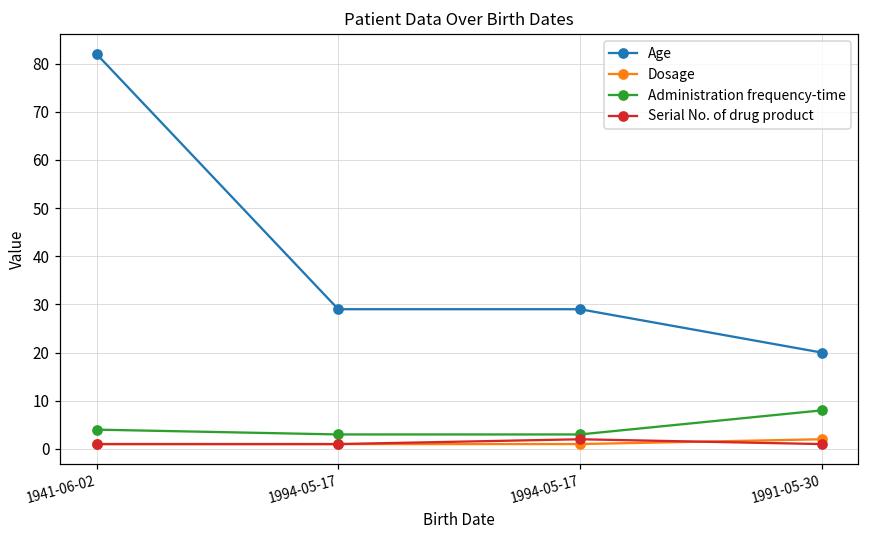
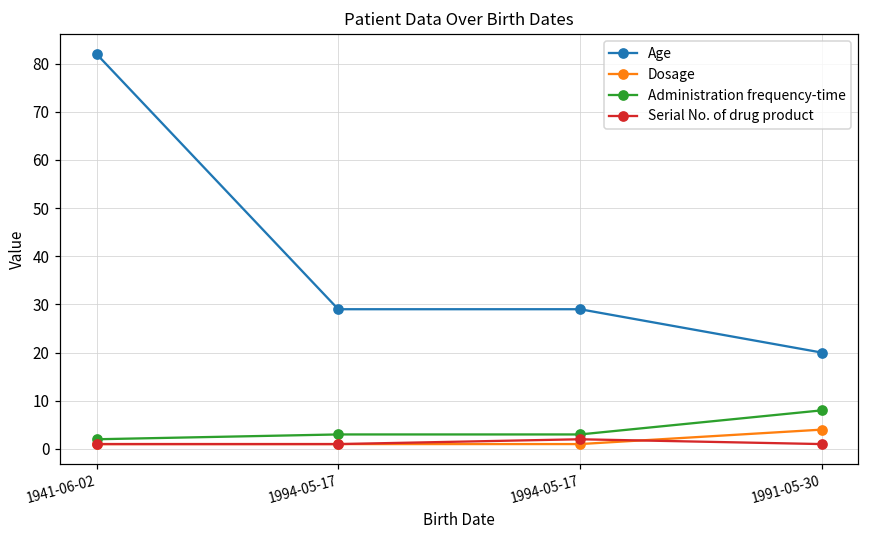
  {
    "Age": {
      "1941-06-02": 82,
      "1991-05-30": 20
    },
    "Dosage": {
-     "1991-05-30": 2
+     "1991-05-30": 4
    },
    "Administration frequency-time": {
-     "1941-06-02": 4,
+     "1941-06-02": 2,
      "1991-05-30": 8
    },
    "Serial No. of drug product": {
      "1991-05-30": 1
    }
  }
